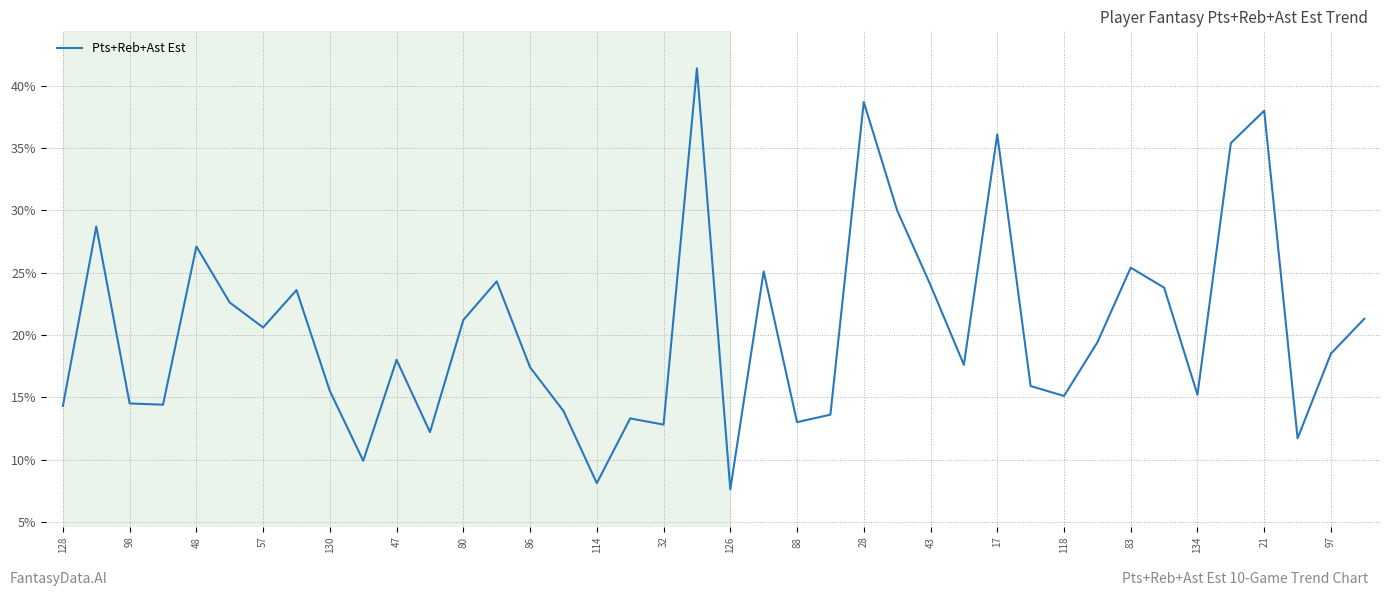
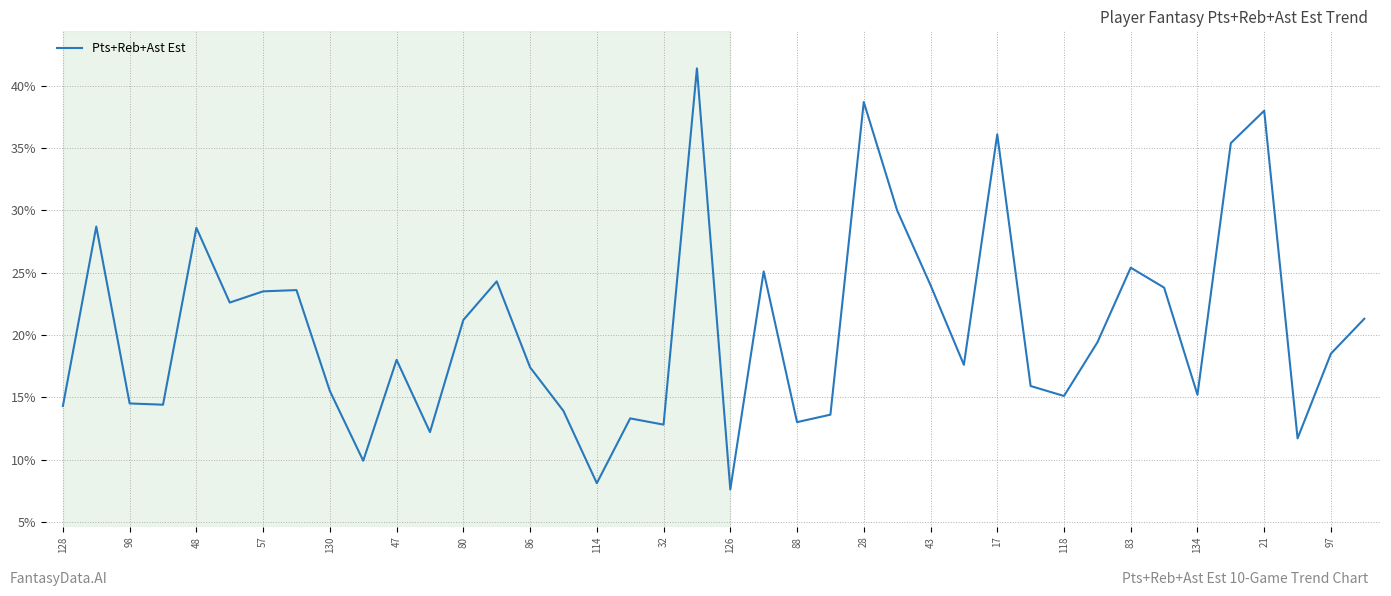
  {
    "128": "14.3%",
    "98": "14.5%",
-   "48": "27.1%",
-   "57": "20.6%",
+   "48": "28.6%",
+   "57": "23.5%",
    "130": "15.5%",
    "47": "18.0%",
    "80": "21.2%",
    "86": "17.4%",
    "114": "8.1%",
    "32": "12.8%",
    "126": "7.6%",
    "88": "13.0%",
    "28": "38.7%",
    "43": "24.0%",
    "17": "36.1%",
    "118": "15.1%",
    "83": "25.4%",
    "134": "15.2%",
    "21": "38.0%",
    "97": "18.5%"
  }
